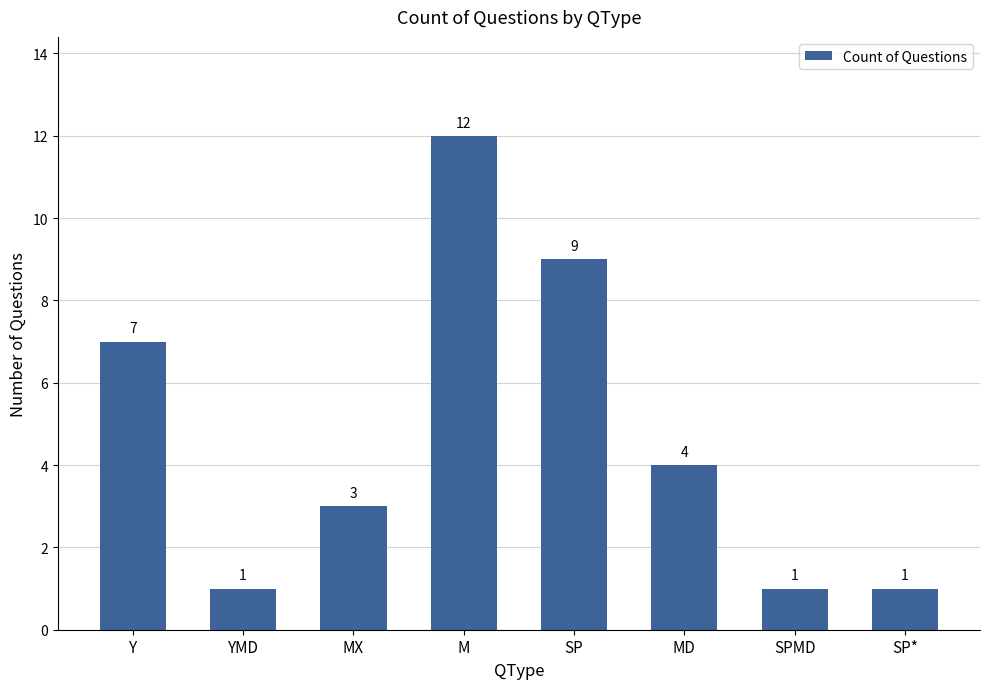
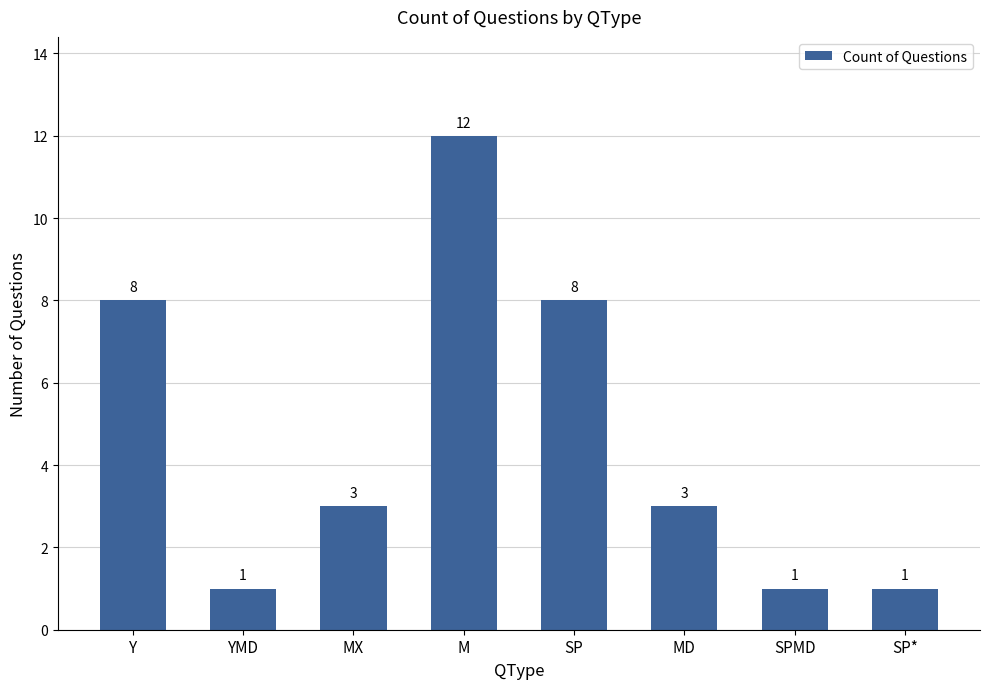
  {
-   "Y": 7,
+   "Y": 8,
    "YMD": 1,
    "MX": 3,
    "M": 12,
-   "SP": 9,
-   "MD": 4,
+   "SP": 8,
+   "MD": 3,
    "SPMD": 1,
    "SP*": 1
  }
